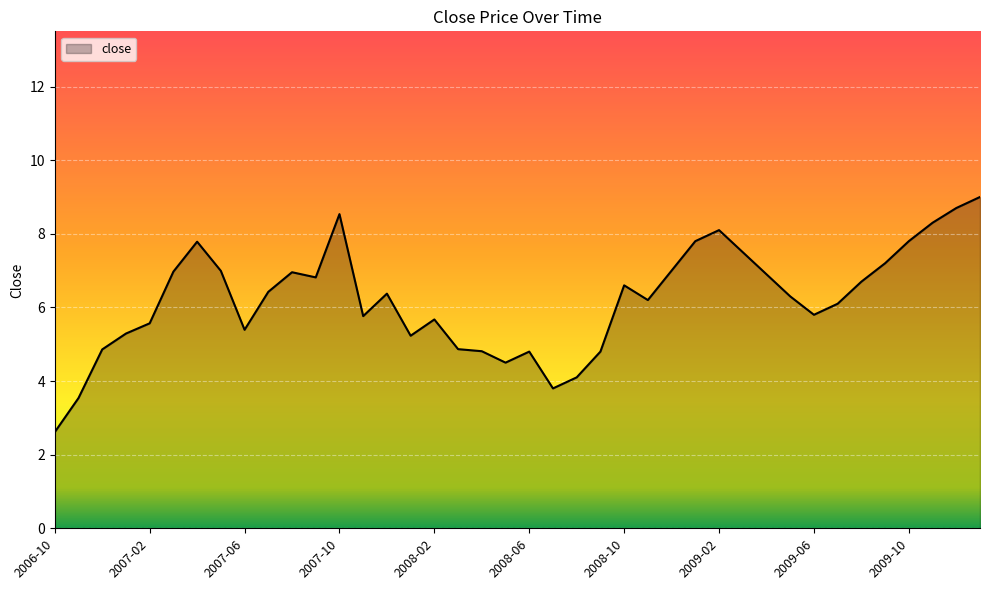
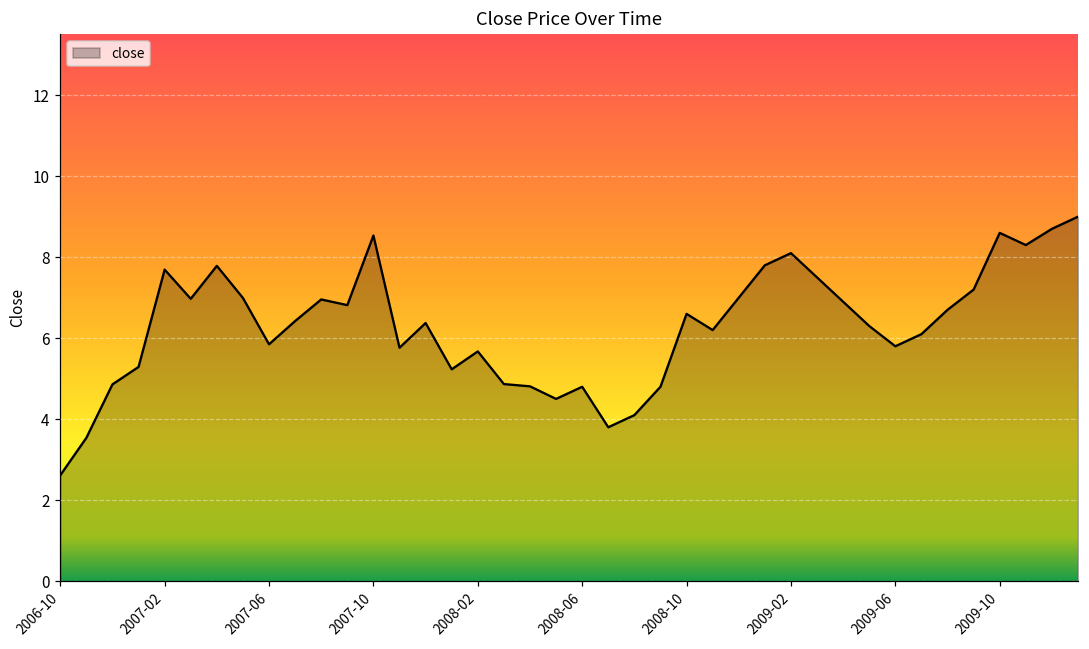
  {
    "2006-10": 2.6,
-   "2007-02": 5.6,
-   "2007-06": 5.4,
+   "2007-02": 7.7,
+   "2007-06": 5.8,
    "2007-10": 8.5,
    "2008-02": 5.7,
    "2008-06": 4.8,
    "2008-10": 6.6,
    "2009-02": 8.1,
    "2009-06": 5.8,
-   "2009-10": 7.8
+   "2009-10": 8.6
  }
